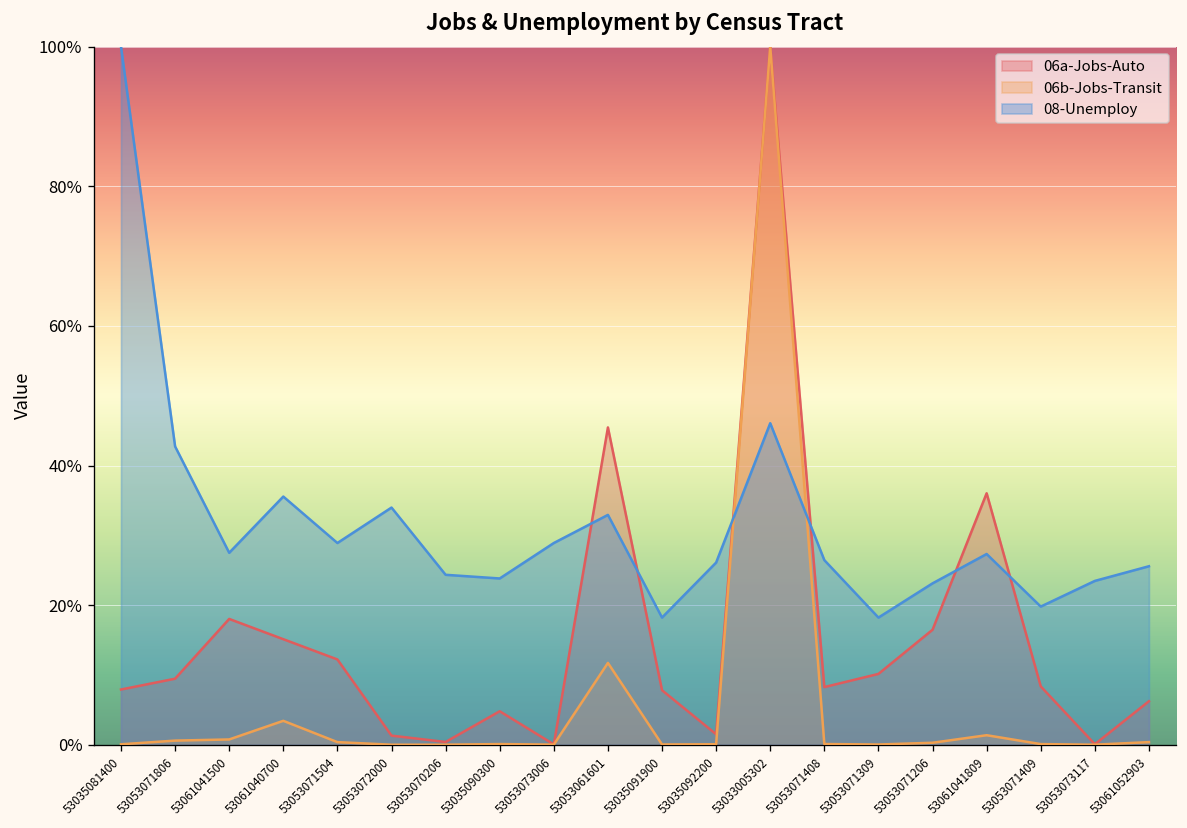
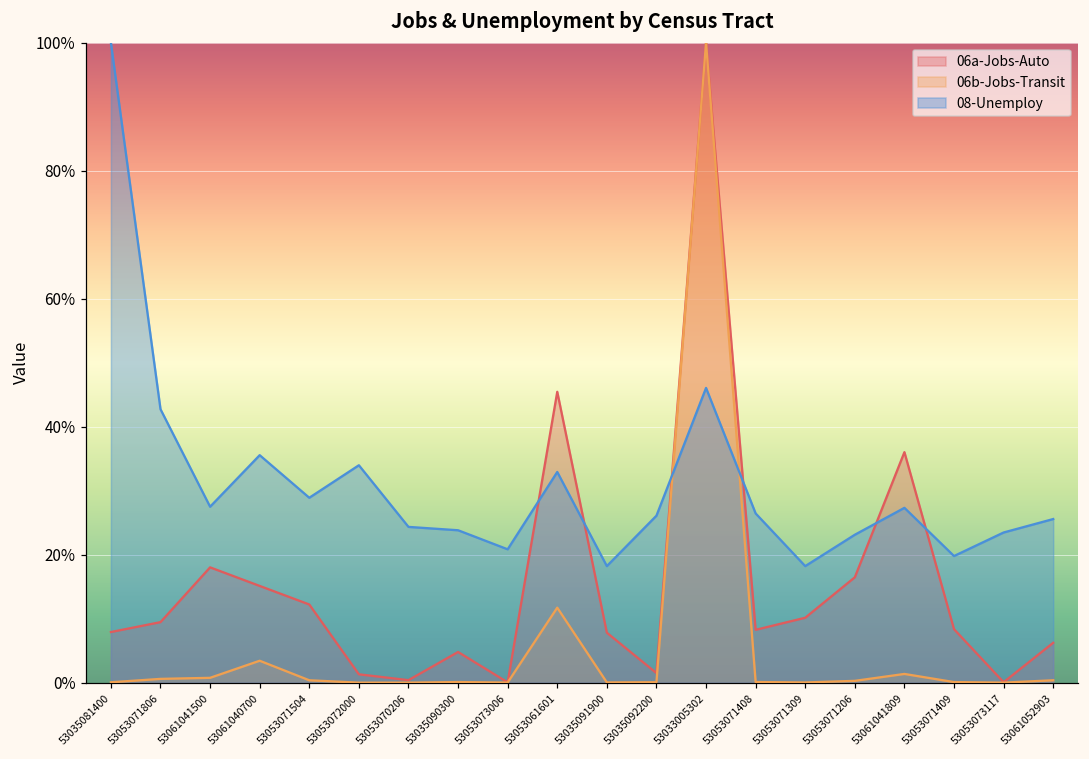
  {
    "08-Unemploy": {
      "53035081400": "100%",
      "53053071806": "43%",
      "53061041500": "27%",
      "53061040700": "36%",
      "53053071504": "29%",
      "53053072000": "34%",
      "53053070206": "24%",
      "53035090300": "24%",
-     "53053073006": "29%",
+     "53053073006": "21%",
      "53053061601": "33%",
      "53035091900": "18%",
      "53035092200": "26%",
      "53033005302": "46%",
      "53053071408": "26%",
      "53053071309": "18%",
      "53053071206": "23%",
      "53061041809": "27%",
      "53053071409": "20%",
      "53053073117": "23%",
      "53061052903": "26%"
    }
  }
